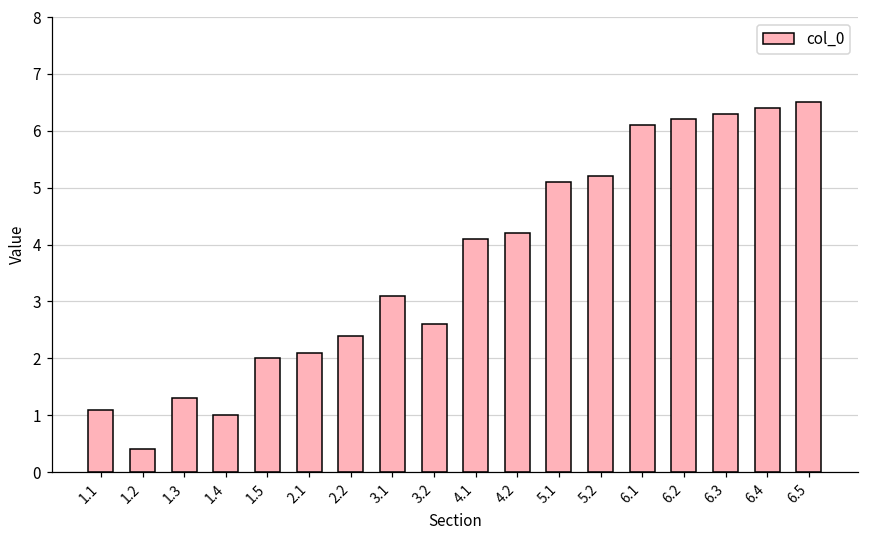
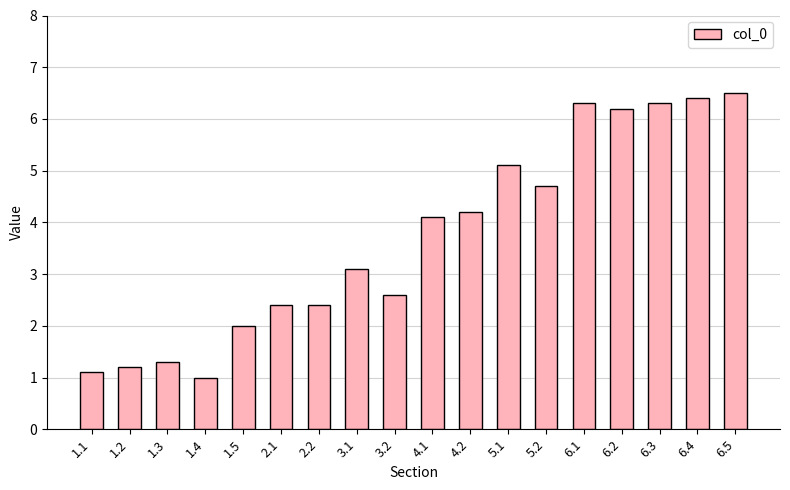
  {
    "1.1": 1.1,
-   "1.2": 0.4,
+   "1.2": 1.2,
    "1.3": 1.3,
    "1.4": 1.0,
    "1.5": 2.0,
-   "2.1": 2.1,
+   "2.1": 2.4,
    "2.2": 2.4,
    "3.1": 3.1,
    "3.2": 2.6,
    "4.1": 4.1,
    "4.2": 4.2,
    "5.1": 5.1,
-   "5.2": 5.2,
-   "6.1": 6.1,
+   "5.2": 4.7,
+   "6.1": 6.3,
    "6.2": 6.2,
    "6.3": 6.3,
    "6.4": 6.4,
    "6.5": 6.5
  }
